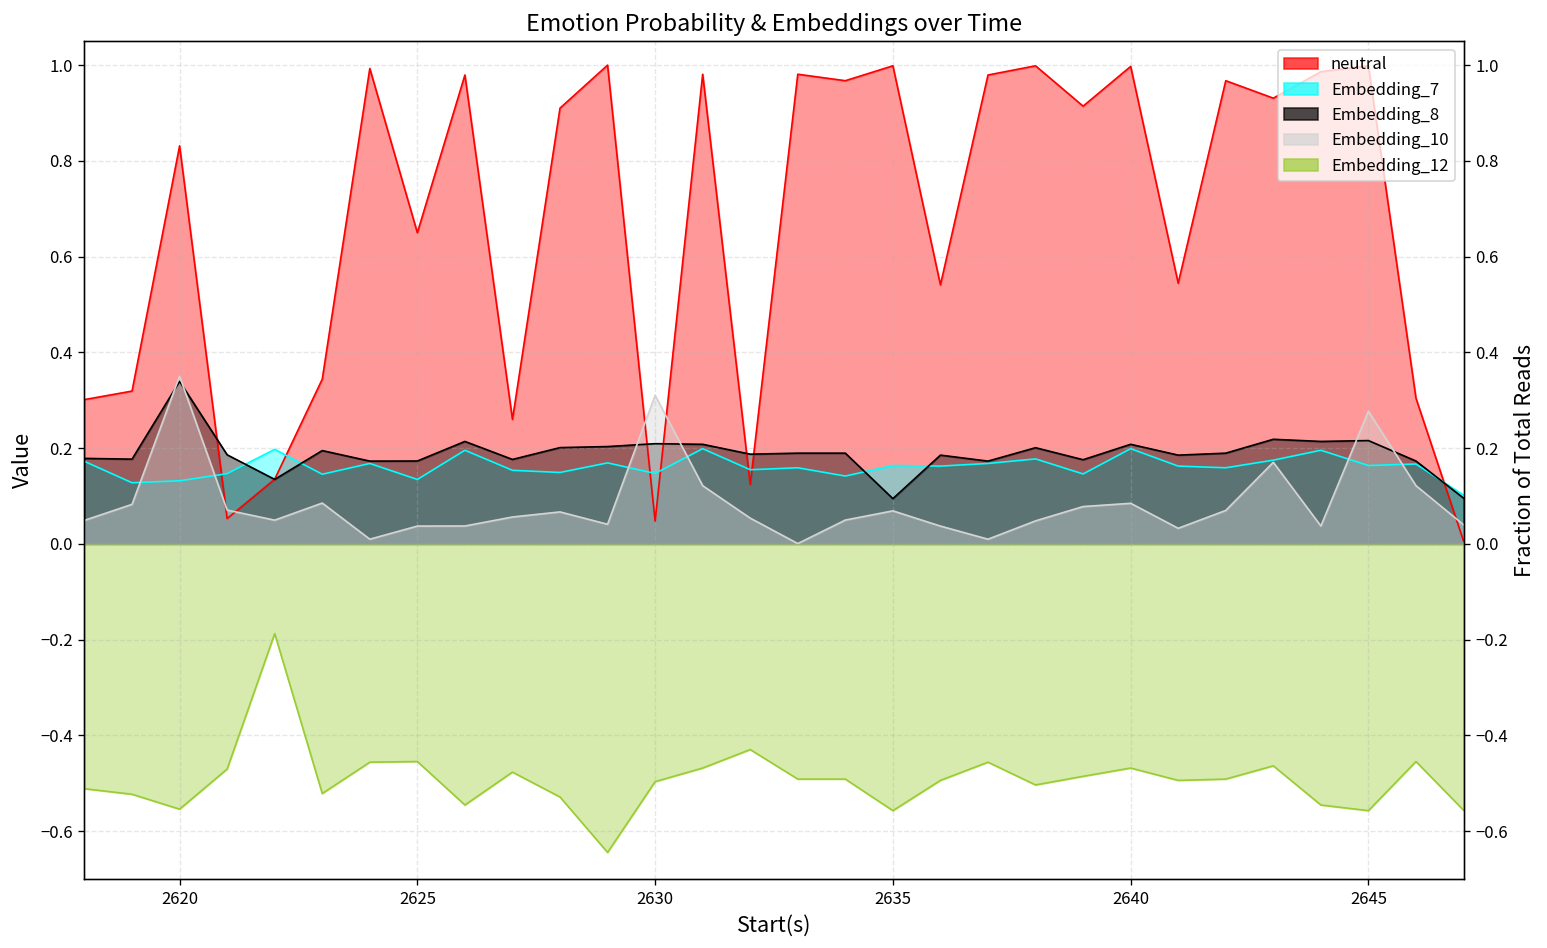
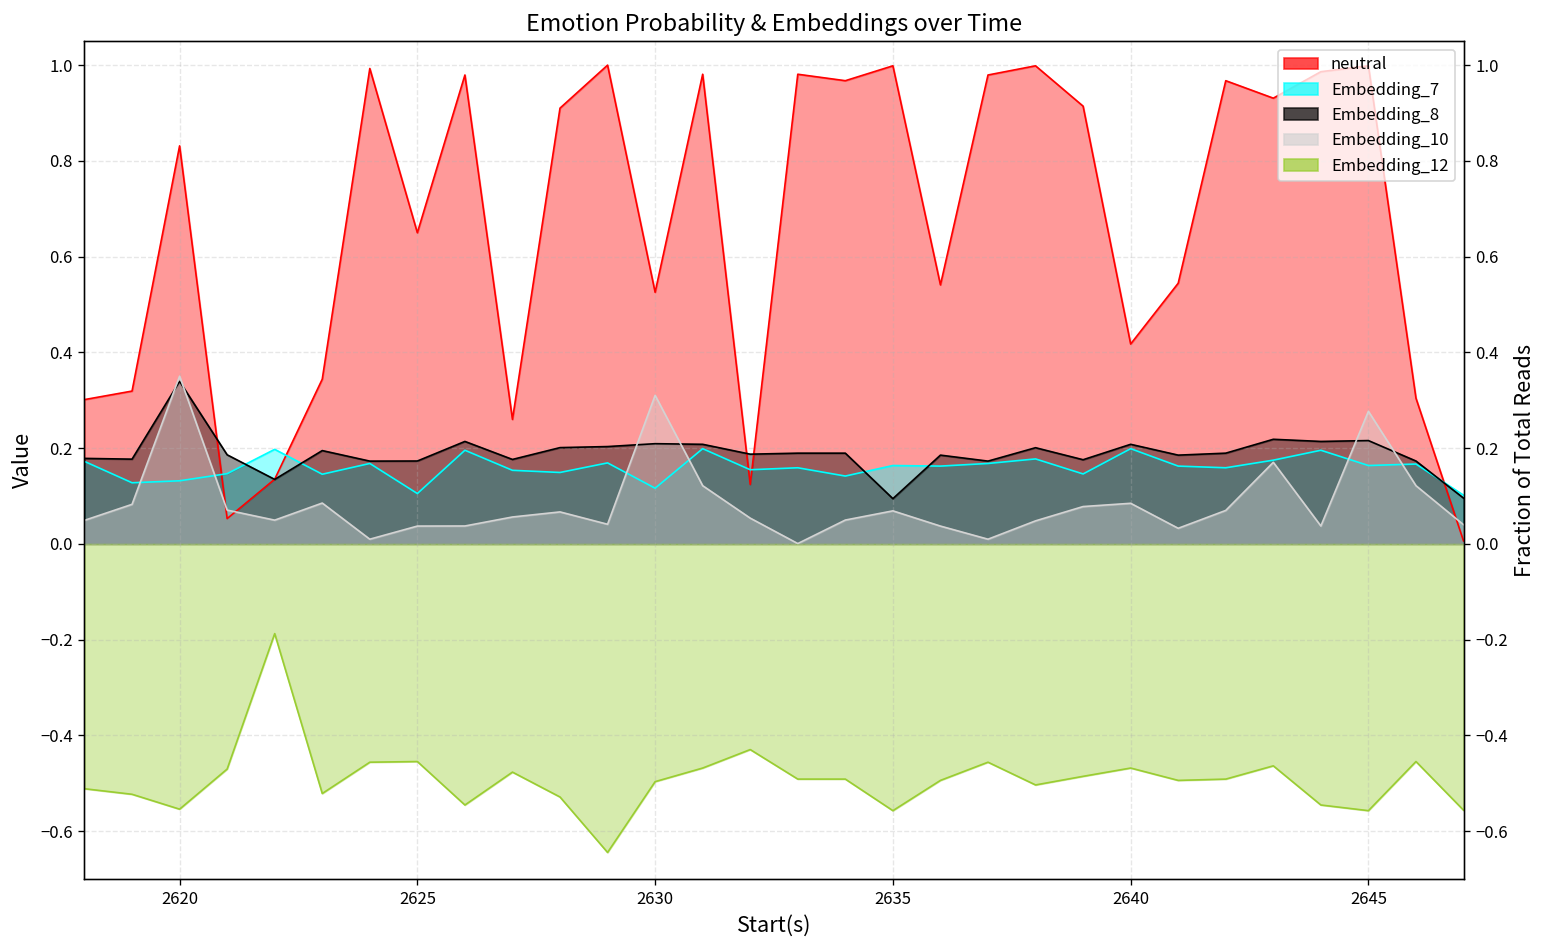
  {
    "neutral": {
      "2620": 0.83,
      "2625": 0.65,
-     "2630": 0.05,
+     "2630": 0.53,
      "2635": 1.00,
-     "2640": 1.00
+     "2640": 0.42
    },
    "Embedding_7": {
      "2620": 0.13,
-     "2625": 0.13,
-     "2630": 0.15,
+     "2625": 0.11,
+     "2630": 0.12,
      "2635": 0.16,
      "2640": 0.20,
      "2645": 0.16
    },
    "Embedding_8": {
      "2620": 0.34,
      "2625": 0.17,
      "2630": 0.21,
      "2635": 0.09,
      "2640": 0.21,
      "2645": 0.22
    },
    "Embedding_10": {
      "2620": 0.35,
      "2625": 0.04,
      "2630": 0.31,
      "2635": 0.07,
      "2640": 0.08,
      "2645": 0.28
    }
  }
